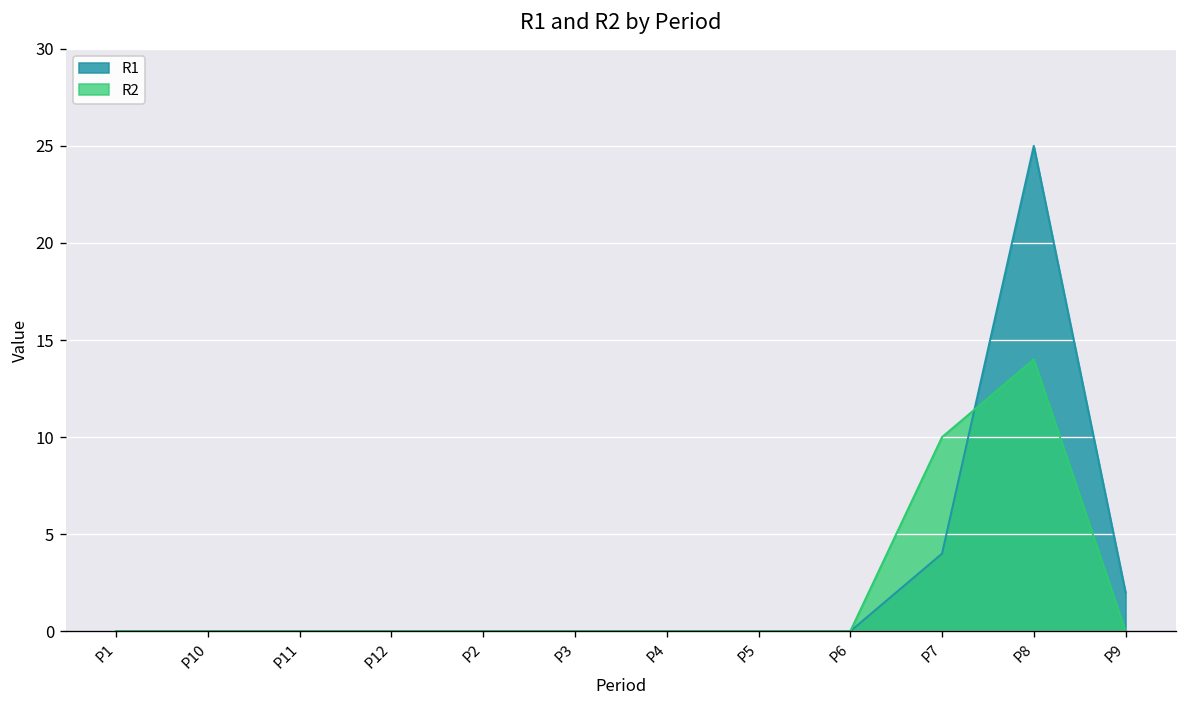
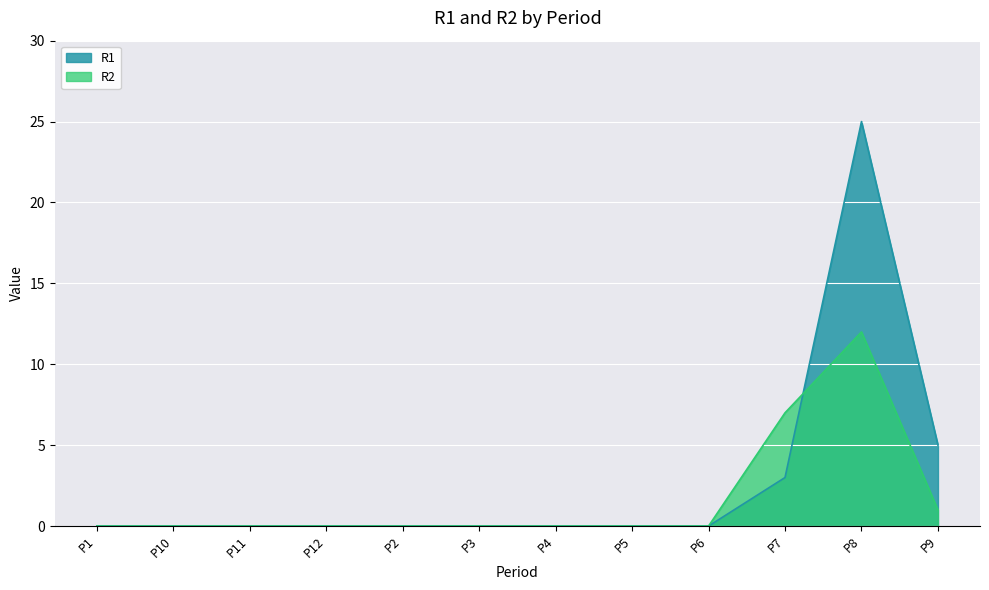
  {
    "R1": {
-     "P7": 4,
+     "P7": 3,
      "P8": 25,
-     "P9": 2
+     "P9": 5
    },
    "R2": {
-     "P7": 10,
-     "P8": 14,
-     "P9": 0
+     "P7": 7,
+     "P8": 12,
+     "P9": 1
    }
  }
